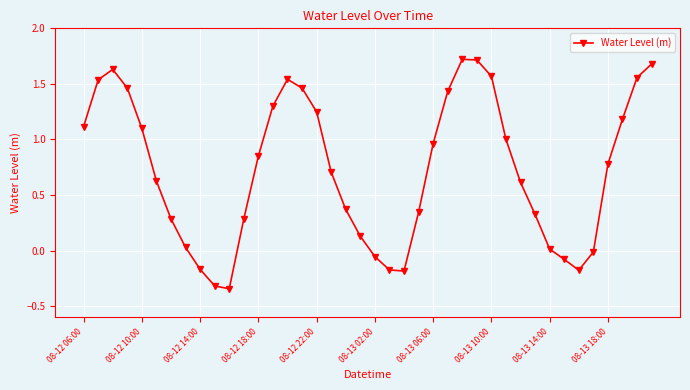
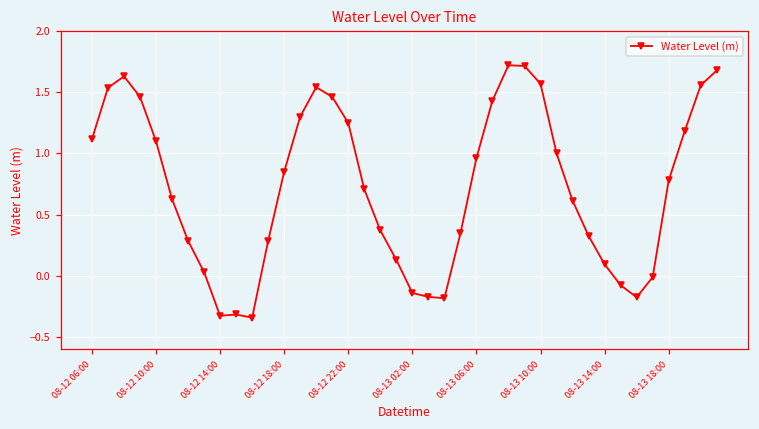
  {
    "08-12 06:00": 1.12,
    "08-12 10:00": 1.10,
-   "08-12 14:00": -0.17,
+   "08-12 14:00": -0.33,
    "08-12 18:00": 0.85,
    "08-12 22:00": 1.25,
-   "08-13 02:00": -0.05,
+   "08-13 02:00": -0.14,
    "08-13 06:00": 0.96,
    "08-13 10:00": 1.57,
-   "08-13 14:00": 0.01,
+   "08-13 14:00": 0.09,
    "08-13 18:00": 0.78
  }
